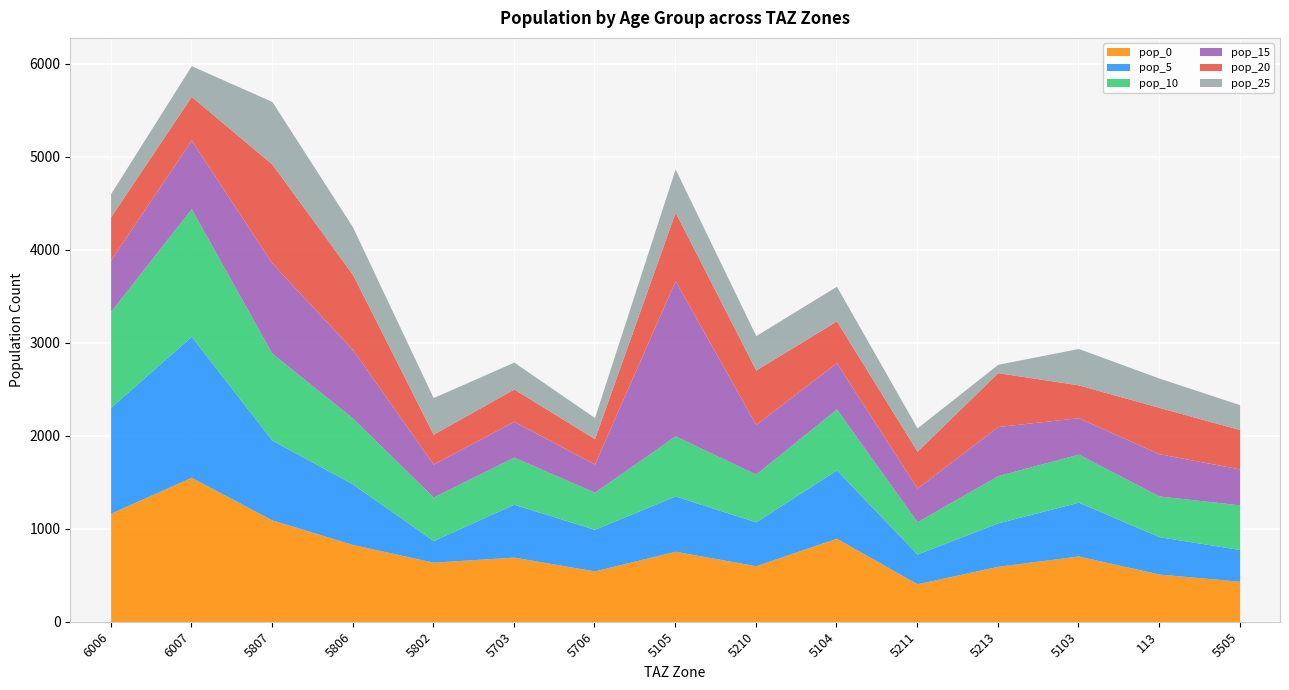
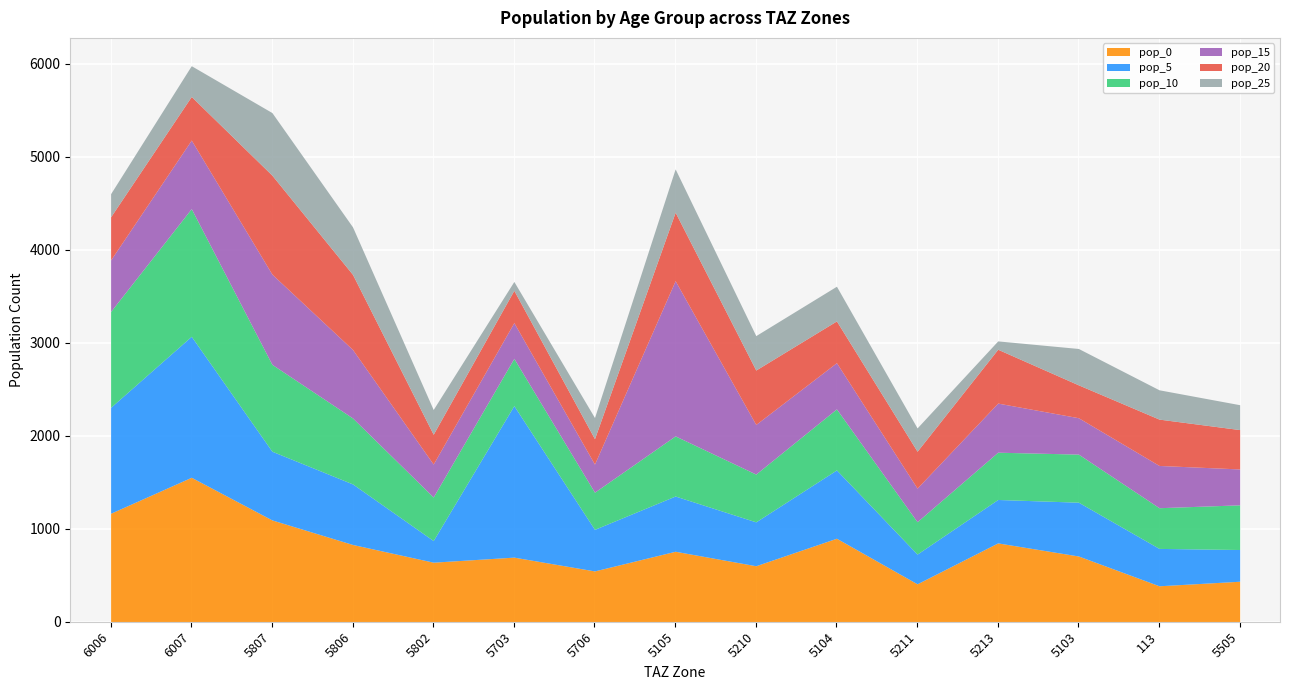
  {
    "pop_0": {
      "6006": 1200,
      "6007": 1600,
      "5807": 1100,
      "5806": 800,
      "5802": 600,
      "5703": 700,
      "5706": 500,
      "5105": 800,
      "5210": 600,
      "5104": 900,
      "5211": 400,
-     "5213": 600,
+     "5213": 800,
      "5103": 700,
-     "113": 500,
+     "113": 400,
      "5505": 400
    },
    "pop_5": {
      "6006": 1100,
      "6007": 1500,
-     "5807": 900,
+     "5807": 700,
      "5806": 700,
      "5802": 200,
-     "5703": 600,
+     "5703": 1600,
      "5706": 400,
      "5105": 600,
      "5210": 500,
      "5104": 700,
      "5211": 300,
      "5213": 500,
      "5103": 600,
      "113": 400,
      "5505": 300
    },
    "pop_10": {
      "6006": 1000,
      "6007": 1400,
      "5807": 900,
      "5806": 700,
      "5802": 500,
      "5703": 500,
      "5706": 400,
      "5105": 600,
      "5210": 500,
      "5104": 700,
      "5211": 300,
      "5213": 500,
      "5103": 500,
      "113": 400,
      "5505": 500
    },
    "pop_15": {
      "6006": 600,
      "6007": 700,
      "5807": 1000,
      "5806": 700,
      "5802": 400,
      "5703": 400,
      "5706": 300,
      "5105": 1700,
      "5210": 500,
      "5104": 500,
      "5211": 400,
      "5213": 500,
      "5103": 400,
      "113": 500,
      "5505": 400
    },
    "pop_20": {
      "6006": 500,
      "6007": 500,
      "5807": 1100,
      "5806": 800,
      "5802": 300,
      "5703": 300,
      "5706": 300,
      "5105": 700,
      "5210": 600,
      "5104": 400,
      "5211": 400,
      "5213": 600,
      "5103": 400,
      "113": 500,
      "5505": 400
    },
    "pop_25": {
      "6006": 200,
      "6007": 300,
      "5807": 700,
      "5806": 500,
-     "5802": 400,
-     "5703": 300,
+     "5802": 300,
+     "5703": 100,
      "5706": 200,
      "5105": 500,
      "5210": 400,
      "5104": 400,
      "5211": 300,
      "5213": 100,
      "5103": 400,
      "113": 300,
      "5505": 300
    }
  }
